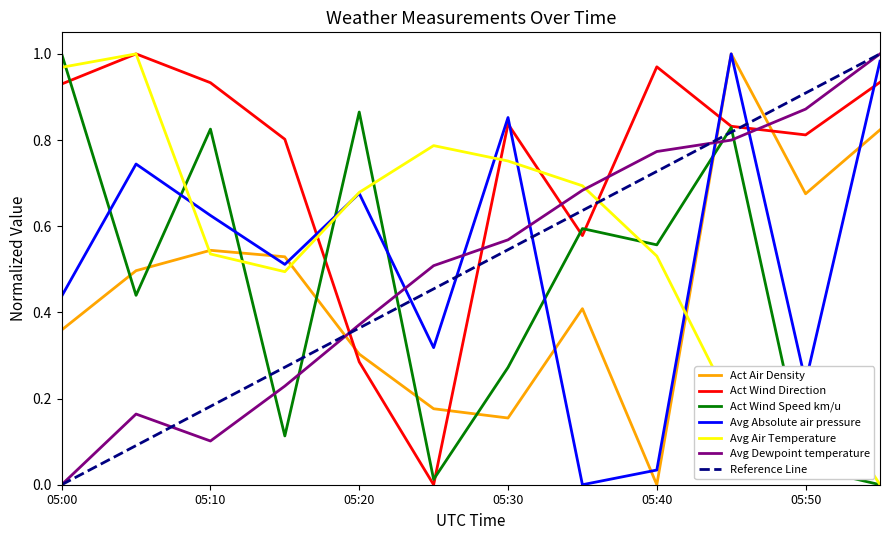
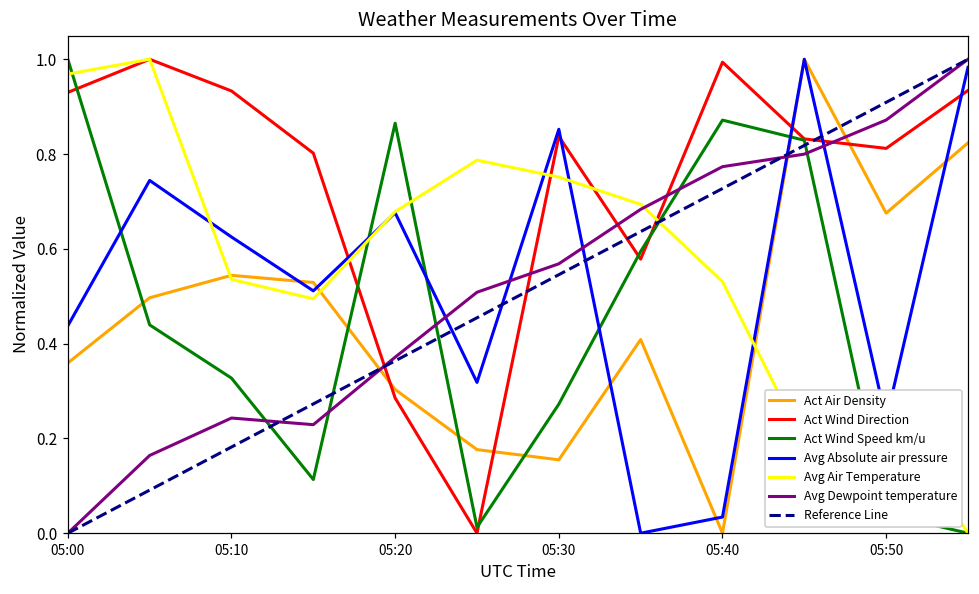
  {
    "Act Air Density": {
      "05:00": 0.36,
      "05:10": 0.54,
      "05:20": 0.30,
      "05:30": 0.15,
      "05:40": 0.00,
      "05:50": 0.68
    },
    "Act Wind Direction": {
      "05:00": 0.93,
      "05:10": 0.93,
      "05:20": 0.29,
      "05:30": 0.84,
-     "05:40": 0.97,
+     "05:40": 0.99,
      "05:50": 0.81
    },
    "Act Wind Speed km/u": {
      "05:00": 1.00,
-     "05:10": 0.83,
+     "05:10": 0.33,
      "05:20": 0.87,
      "05:30": 0.27,
-     "05:40": 0.56
+     "05:40": 0.87
    },
    "Avg Absolute air pressure": {
      "05:00": 0.44,
      "05:10": 0.62,
      "05:30": 0.85,
      "05:40": 0.03
    },
    "Avg Air Temperature": {
      "05:00": 0.97,
      "05:10": 0.54,
      "05:30": 0.75,
      "05:40": 0.53
    },
    "Avg Dewpoint temperature": {
-     "05:10": 0.10,
+     "05:10": 0.24,
      "05:20": 0.37,
      "05:30": 0.57,
      "05:40": 0.77,
      "05:50": 0.87
    }
  }
